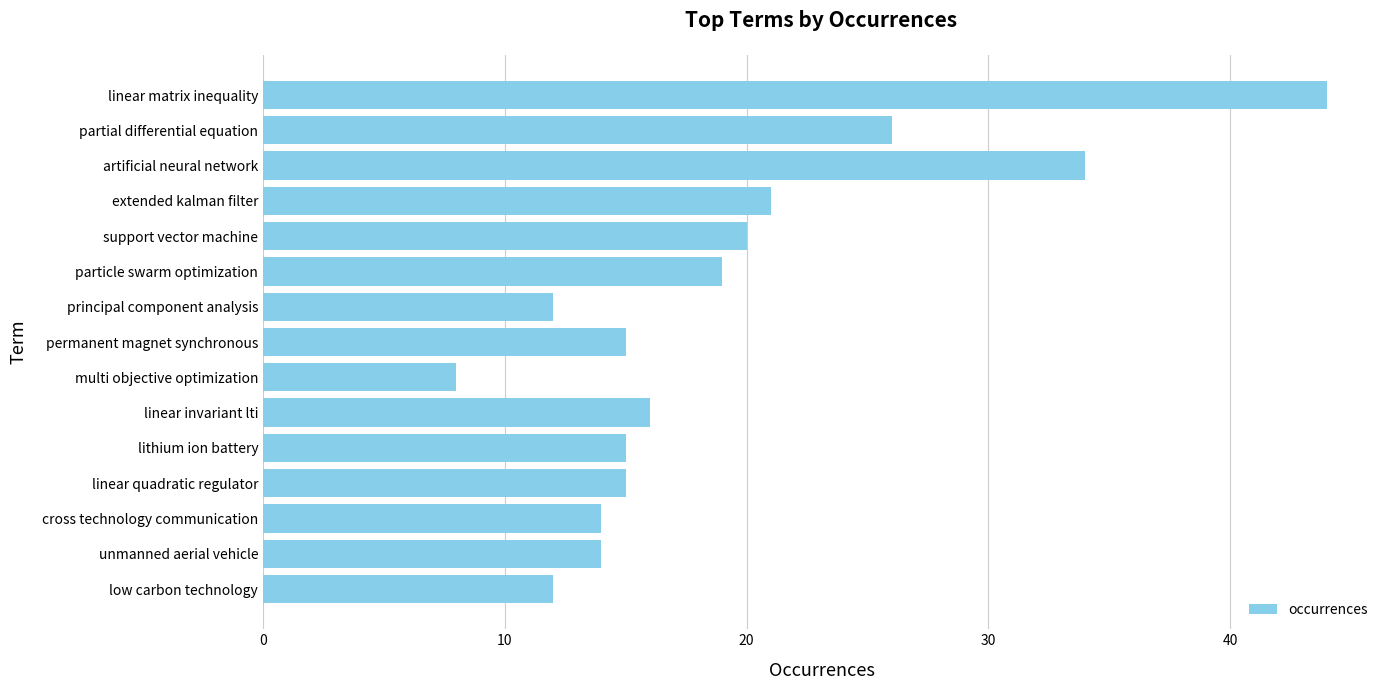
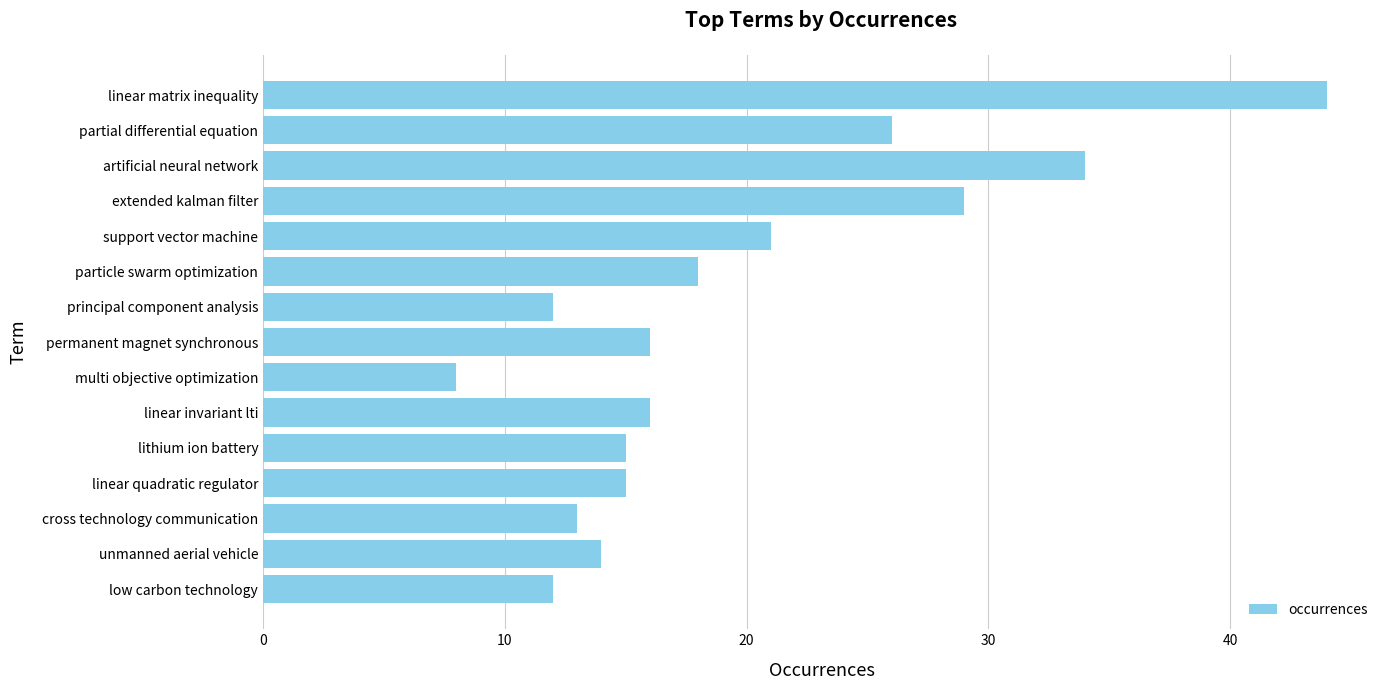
  {
    "linear matrix inequality": 44,
    "partial differential equation": 26,
    "artificial neural network": 34,
-   "extended kalman filter": 21,
-   "support vector machine": 20,
-   "particle swarm optimization": 19,
+   "extended kalman filter": 29,
+   "support vector machine": 21,
+   "particle swarm optimization": 18,
    "principal component analysis": 12,
-   "permanent magnet synchronous": 15,
+   "permanent magnet synchronous": 16,
    "multi objective optimization": 8,
    "linear invariant lti": 16,
    "lithium ion battery": 15,
    "linear quadratic regulator": 15,
-   "cross technology communication": 14,
+   "cross technology communication": 13,
    "unmanned aerial vehicle": 14,
    "low carbon technology": 12
  }
